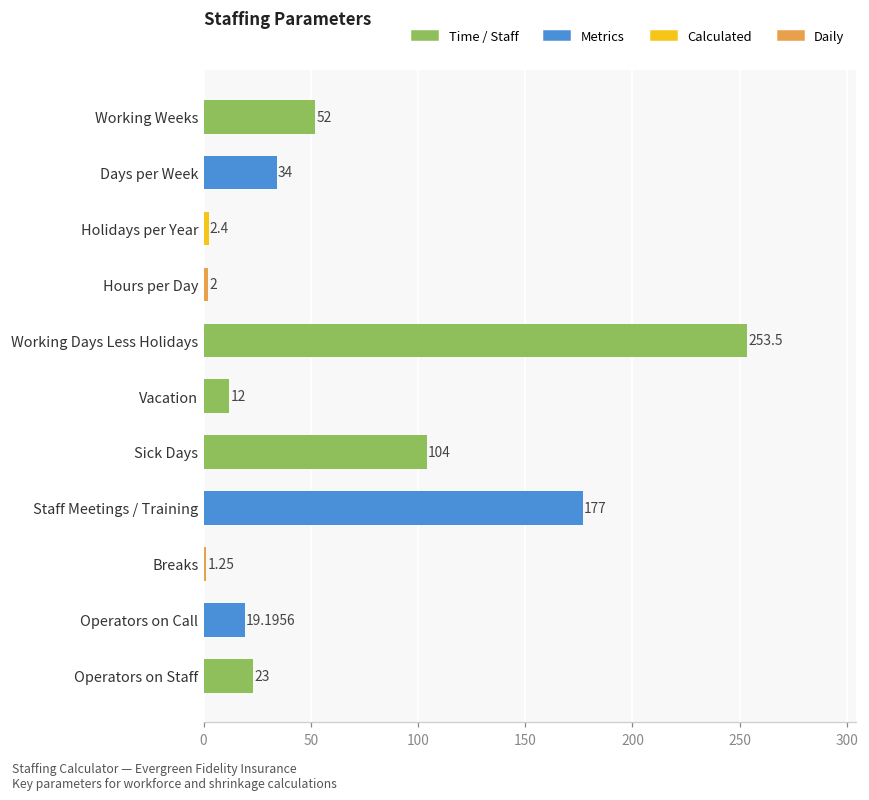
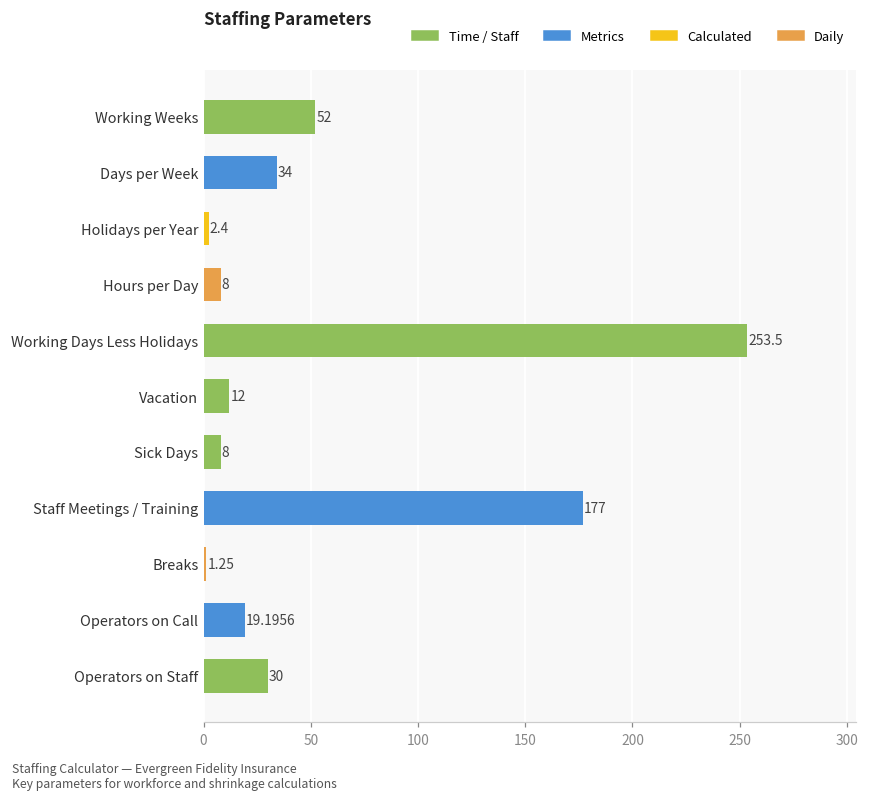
  {
    "Working Weeks": 52,
    "Days per Week": 34,
    "Holidays per Year": 2.4,
-   "Hours per Day": 2,
+   "Hours per Day": 8,
    "Working Days Less Holidays": 253.5,
    "Vacation": 12,
-   "Sick Days": 104,
+   "Sick Days": 8,
    "Staff Meetings / Training": 177,
    "Breaks": 1.25,
    "Operators on Call": 19.1956,
-   "Operators on Staff": 23
+   "Operators on Staff": 30
  }
